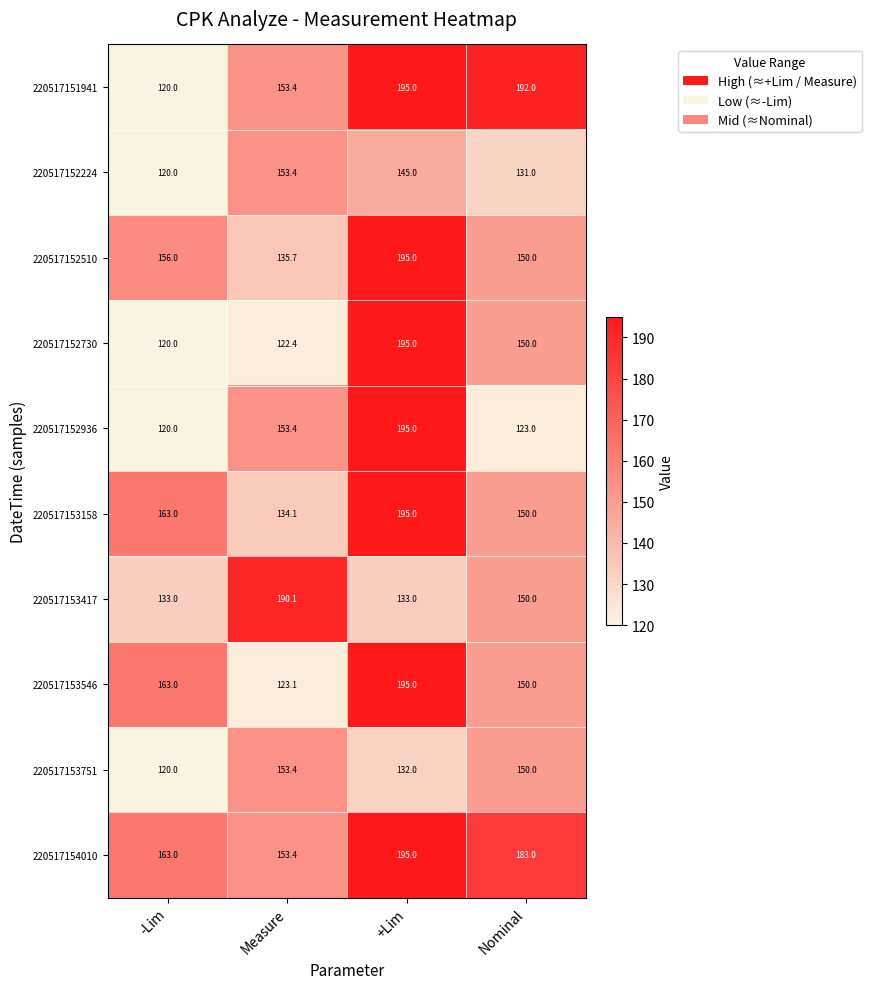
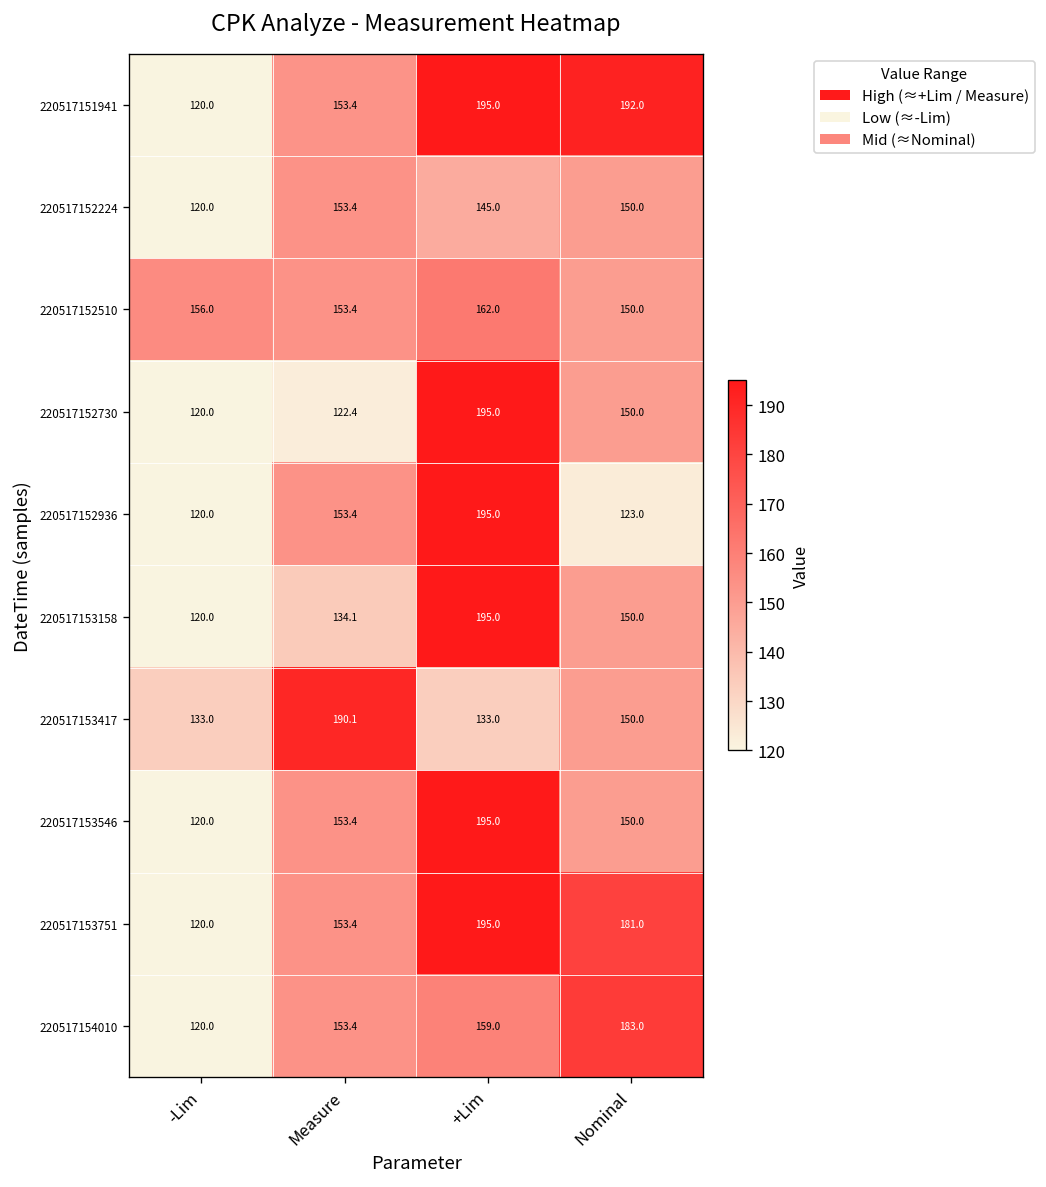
  {
    "220517151941": {
      "-Lim": 120.0,
      "Measure": 153.4,
      "+Lim": 195.0,
      "Nominal": 192.0
    },
    "220517152224": {
      "-Lim": 120.0,
      "Measure": 153.4,
      "+Lim": 145.0,
-     "Nominal": 131.0
+     "Nominal": 150.0
    },
    "220517152510": {
      "-Lim": 156.0,
-     "Measure": 135.7,
-     "+Lim": 195.0,
+     "Measure": 153.4,
+     "+Lim": 162.0,
      "Nominal": 150.0
    },
    "220517152730": {
      "-Lim": 120.0,
      "Measure": 122.4,
      "+Lim": 195.0,
      "Nominal": 150.0
    },
    "220517152936": {
      "-Lim": 120.0,
      "Measure": 153.4,
      "+Lim": 195.0,
      "Nominal": 123.0
    },
    "220517153158": {
-     "-Lim": 163.0,
+     "-Lim": 120.0,
      "Measure": 134.1,
      "+Lim": 195.0,
      "Nominal": 150.0
    },
    "220517153417": {
      "-Lim": 133.0,
      "Measure": 190.1,
      "+Lim": 133.0,
      "Nominal": 150.0
    },
    "220517153546": {
-     "-Lim": 163.0,
-     "Measure": 123.1,
+     "-Lim": 120.0,
+     "Measure": 153.4,
      "+Lim": 195.0,
      "Nominal": 150.0
    },
    "220517153751": {
      "-Lim": 120.0,
      "Measure": 153.4,
-     "+Lim": 132.0,
-     "Nominal": 150.0
+     "+Lim": 195.0,
+     "Nominal": 181.0
    },
    "220517154010": {
-     "-Lim": 163.0,
+     "-Lim": 120.0,
      "Measure": 153.4,
-     "+Lim": 195.0,
+     "+Lim": 159.0,
      "Nominal": 183.0
    }
  }
